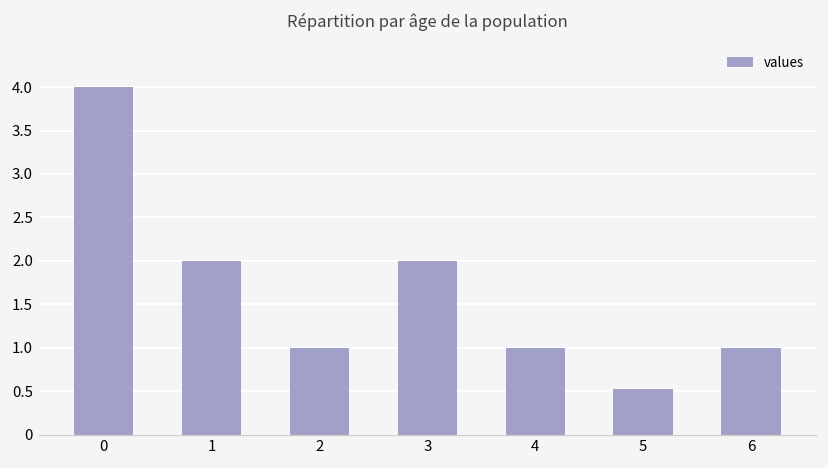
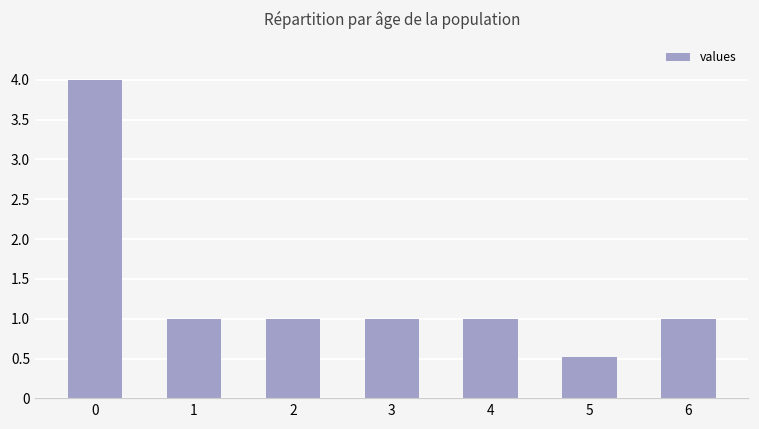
  {
    "0": 4,
-   "1": 2,
+   "1": 1,
    "2": 1,
-   "3": 2,
+   "3": 1,
    "4": 1,
    "5": 0.5,
    "6": 1
  }
